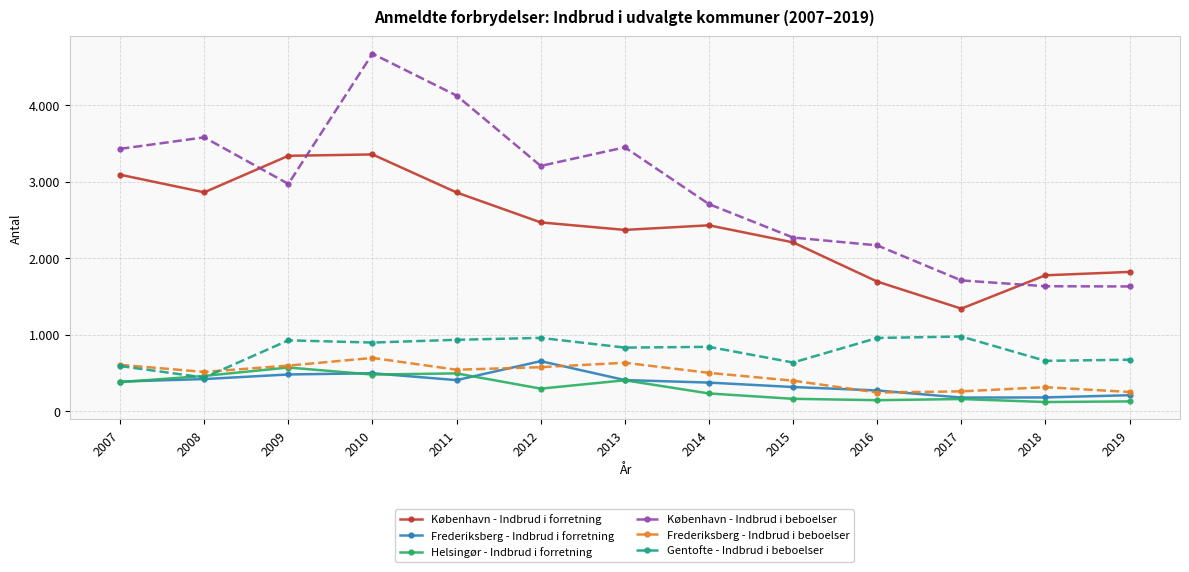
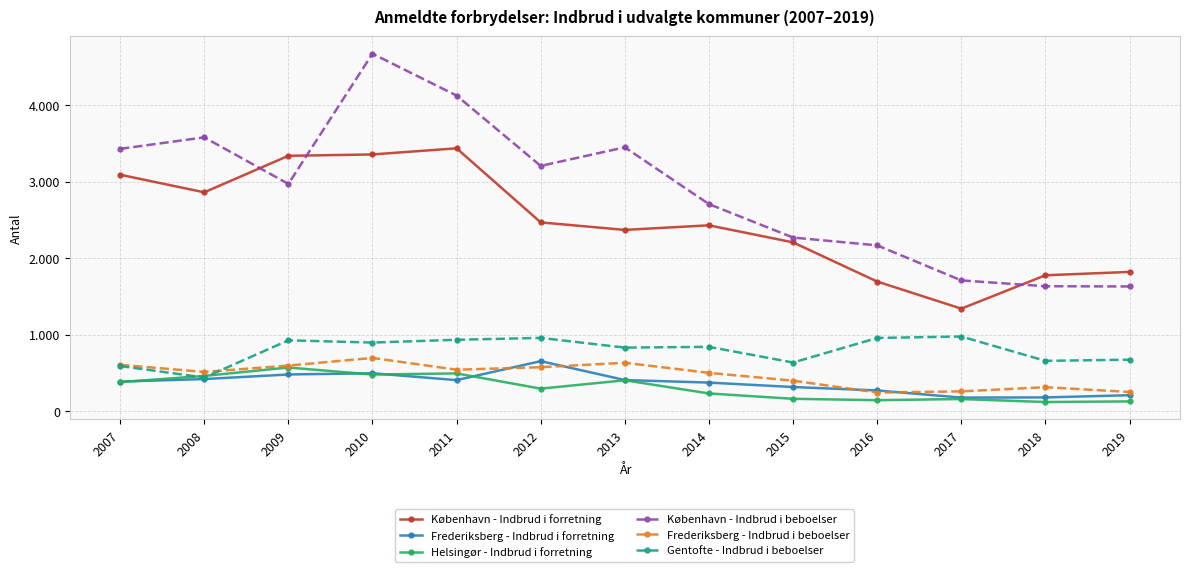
  {
    "København - Indbrud i forretning": {
      "2007": 3.1,
      "2008": 2.9,
      "2009": 3.3,
      "2010": 3.4,
-     "2011": 2.9,
+     "2011": 3.4,
      "2012": 2.5,
      "2013": 2.4,
      "2014": 2.4,
      "2015": 2.2,
      "2016": 1.7,
      "2017": 1.3,
      "2018": 1.8,
      "2019": 1.8
    },
    "Frederiksberg - Indbrud i forretning": {
      "2009": 0.5,
      "2011": 0.4,
      "2012": 0.7,
      "2014": 0.4,
      "2015": 0.3,
      "2018": 0.2,
      "2019": 0.2
    },
    "København - Indbrud i beboelser": {
      "2007": 3.4,
      "2008": 3.6,
      "2009": 3.0,
      "2010": 4.7,
      "2011": 4.1,
      "2012": 3.2,
      "2013": 3.4,
      "2014": 2.7,
      "2015": 2.3,
      "2016": 2.2,
      "2017": 1.7,
      "2018": 1.6,
      "2019": 1.6
    },
    "Frederiksberg - Indbrud i beboelser": {
      "2008": 0.5,
      "2010": 0.7,
      "2011": 0.5,
      "2012": 0.6,
      "2013": 0.6,
      "2014": 0.5,
      "2015": 0.4,
      "2017": 0.3,
      "2018": 0.3,
      "2019": 0.3
    }
  }
